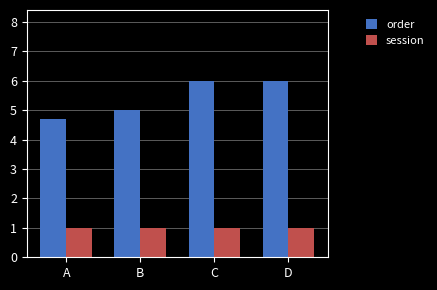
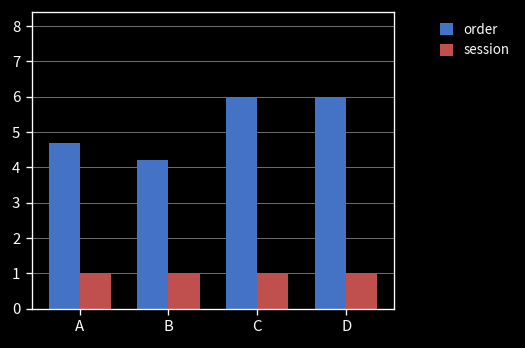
  {
    "order": {
      "A": 4.7,
-     "B": 5.0,
+     "B": 4.2,
      "C": 6.0,
      "D": 6.0
    },
    "session": {
      "A": 1.0,
      "B": 1.0,
      "C": 1.0,
      "D": 1.0
    }
  }
